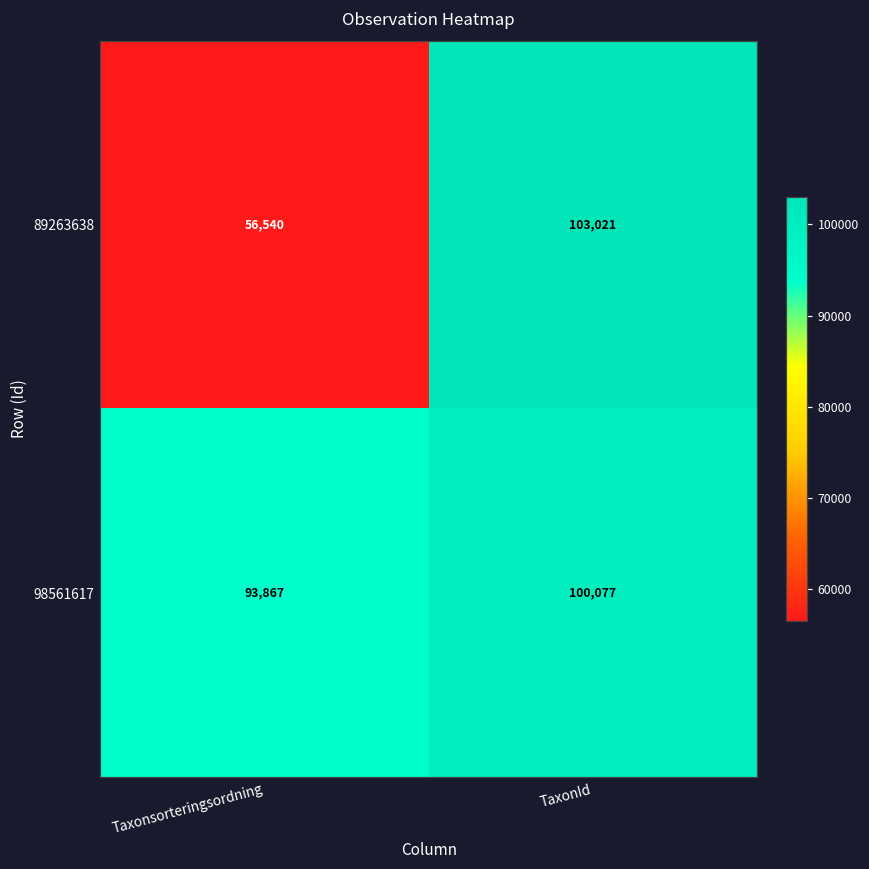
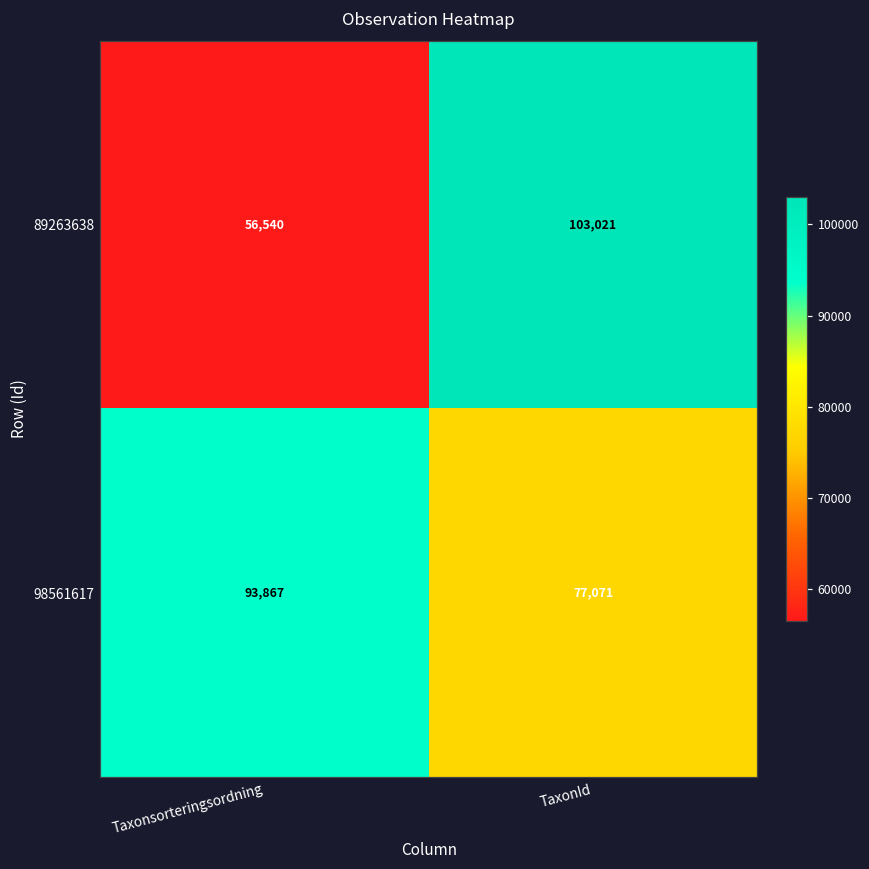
  {
    "89263638": {
      "Taxonsorteringsordning": "56,540",
      "TaxonId": "103,021"
    },
    "98561617": {
      "Taxonsorteringsordning": "93,867",
-     "TaxonId": "100,077"
+     "TaxonId": "77,071"
    }
  }
